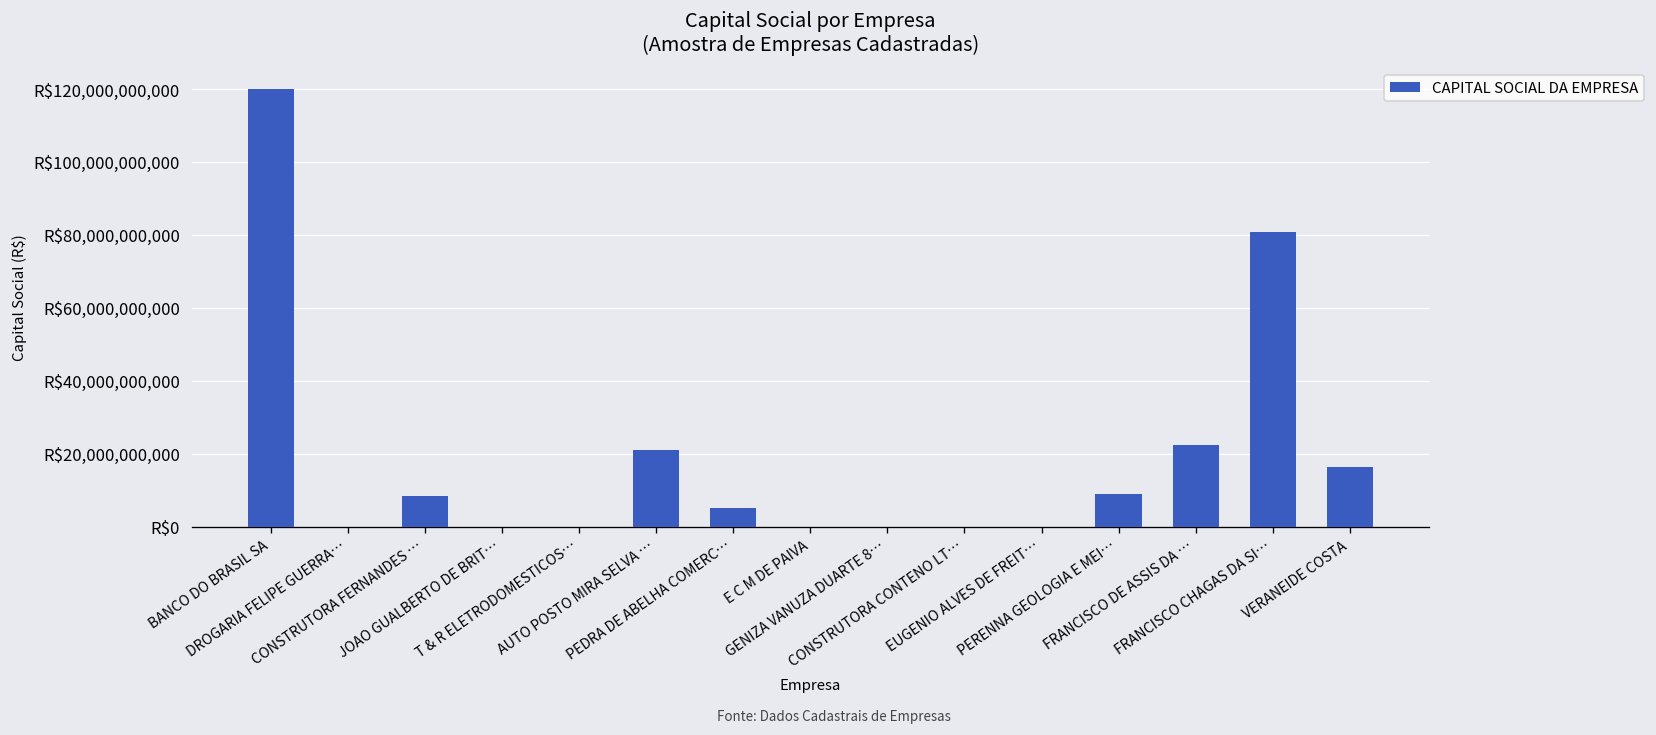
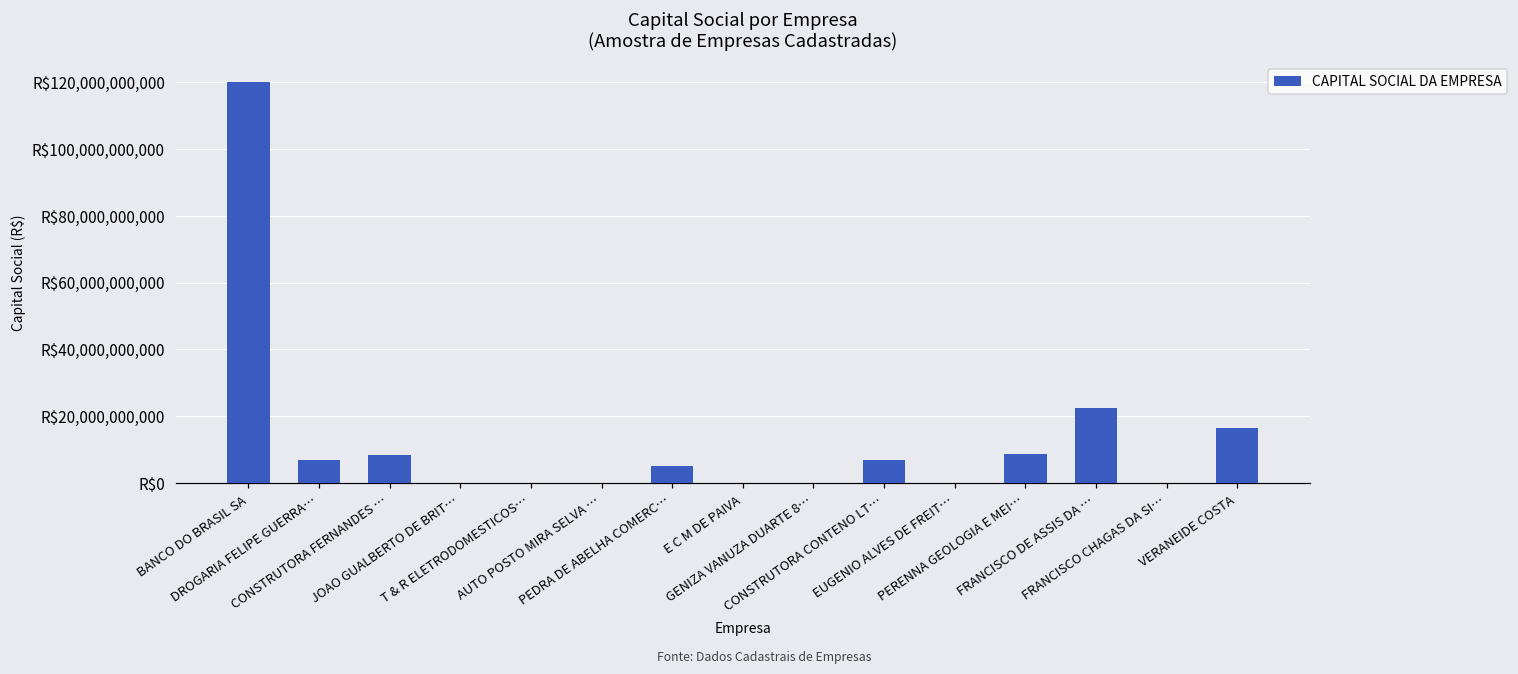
  {
    "BANCO DO BRASIL SA": "R$120,000,000,000",
-   "DROGARIA FELIPE GUERRA…": "R$0",
+   "DROGARIA FELIPE GUERRA…": "R$7,000,000,000",
    "CONSTRUTORA FERNANDES …": "R$8,000,000,000",
-   "AUTO POSTO MIRA SELVA …": "R$21,000,000,000",
+   "AUTO POSTO MIRA SELVA …": "R$0",
    "PEDRA DE ABELHA COMERC…": "R$5,000,000,000",
-   "CONSTRUTORA CONTENO LT…": "R$0",
+   "CONSTRUTORA CONTENO LT…": "R$7,000,000,000",
    "EUGENIO ALVES DE FREIT…": "R$0",
    "PERENNA GEOLOGIA E MEI…": "R$9,000,000,000",
    "FRANCISCO DE ASSIS DA …": "R$22,000,000,000",
-   "FRANCISCO CHAGAS DA SI…": "R$81,000,000,000",
+   "FRANCISCO CHAGAS DA SI…": "R$0",
    "VERANEIDE COSTA": "R$16,000,000,000"
  }
